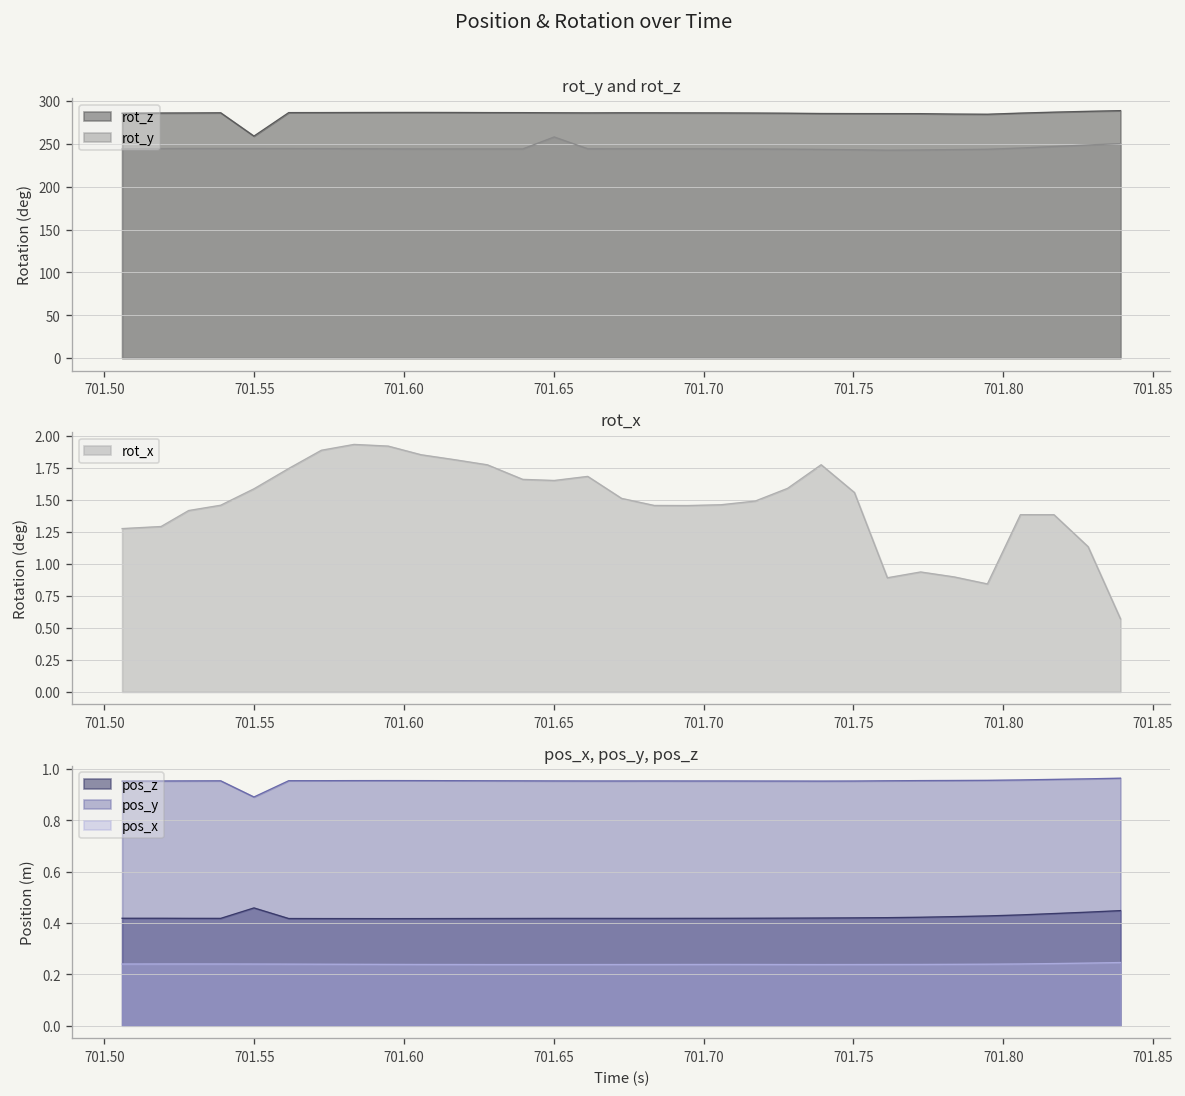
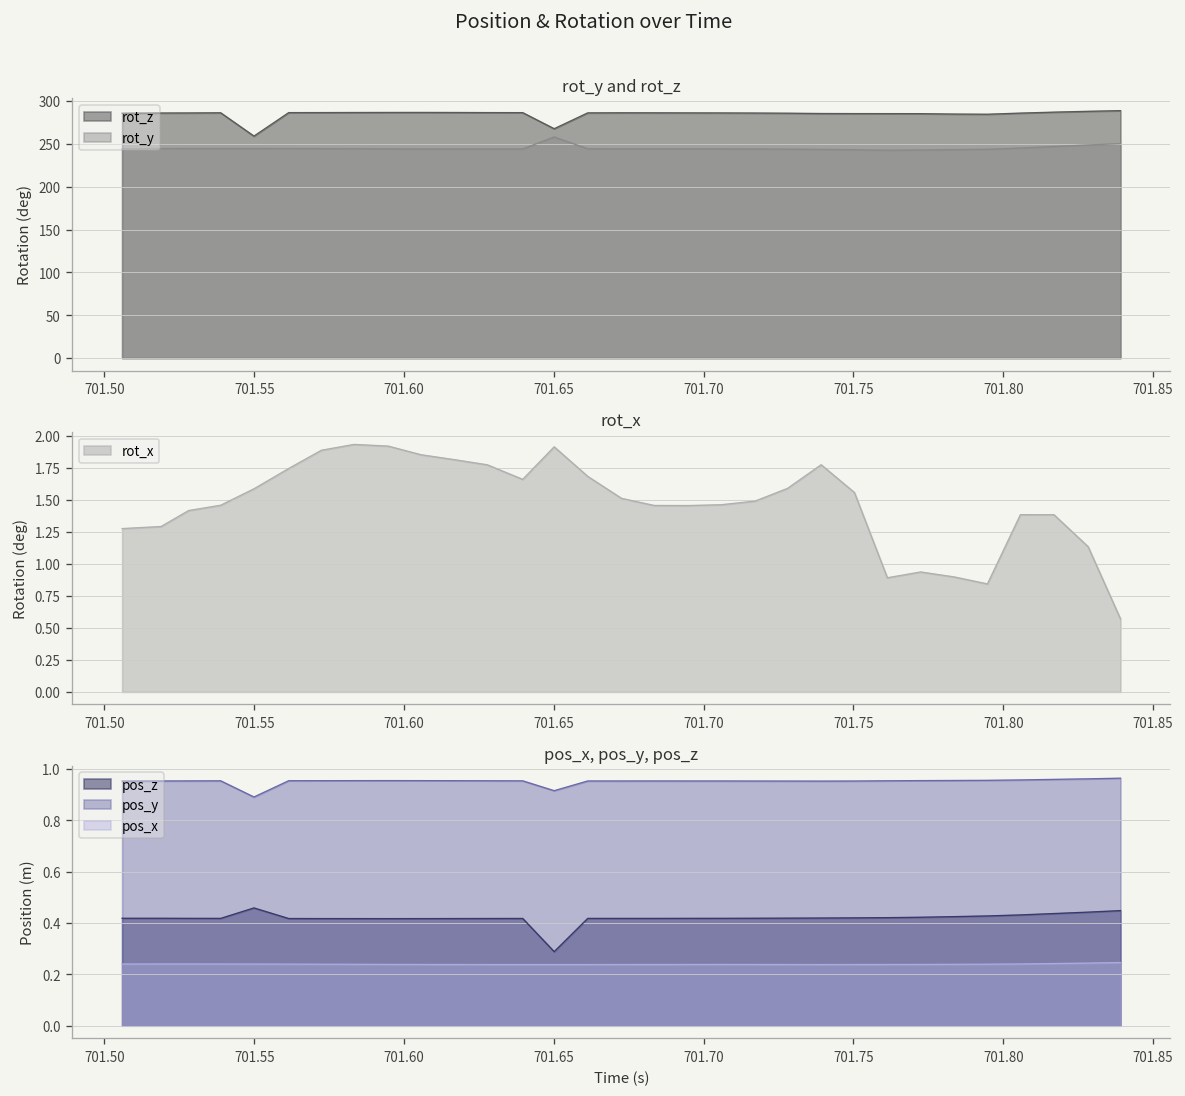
  {
    "rot_y and rot_z": {
      "rot_z": {
        "701.55": 260,
-       "701.65": 290
+       "701.65": 270
      },
      "rot_y": {
        "701.55": 240,
        "701.65": 260
      }
    },
    "rot_x": {
      "701.55": 1.59,
-     "701.65": 1.65
+     "701.65": 1.92
    },
    "pos_x, pos_y, pos_z": {
      "pos_z": {
        "701.55": 0.46,
-       "701.65": 0.42
+       "701.65": 0.29
      },
      "pos_y": {
        "701.55": 0.89,
-       "701.65": 0.95
+       "701.65": 0.92
      },
      "pos_x": {
        "701.55": 0.24,
        "701.65": 0.24
      }
    }
  }
